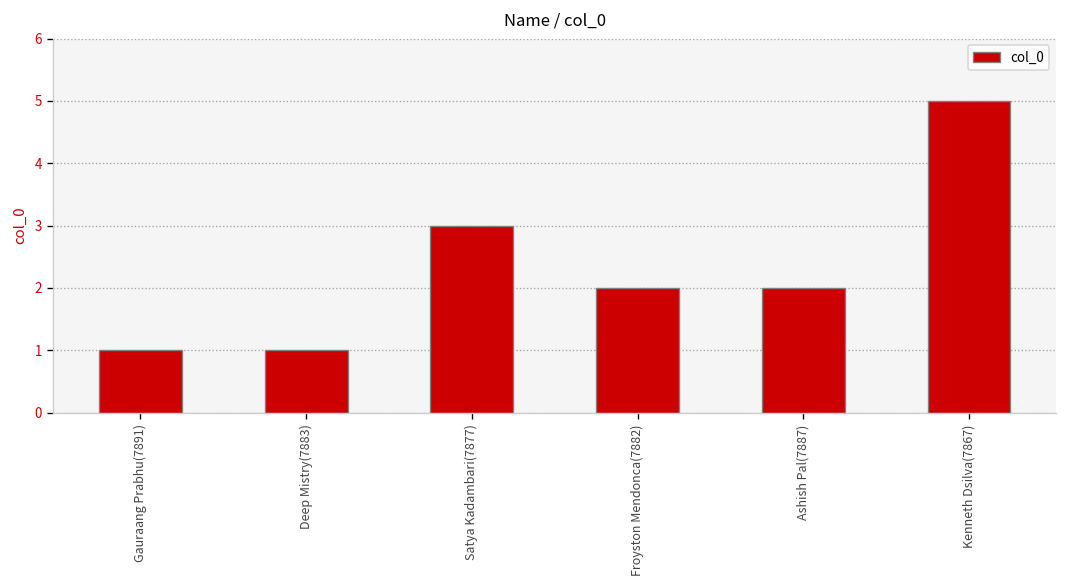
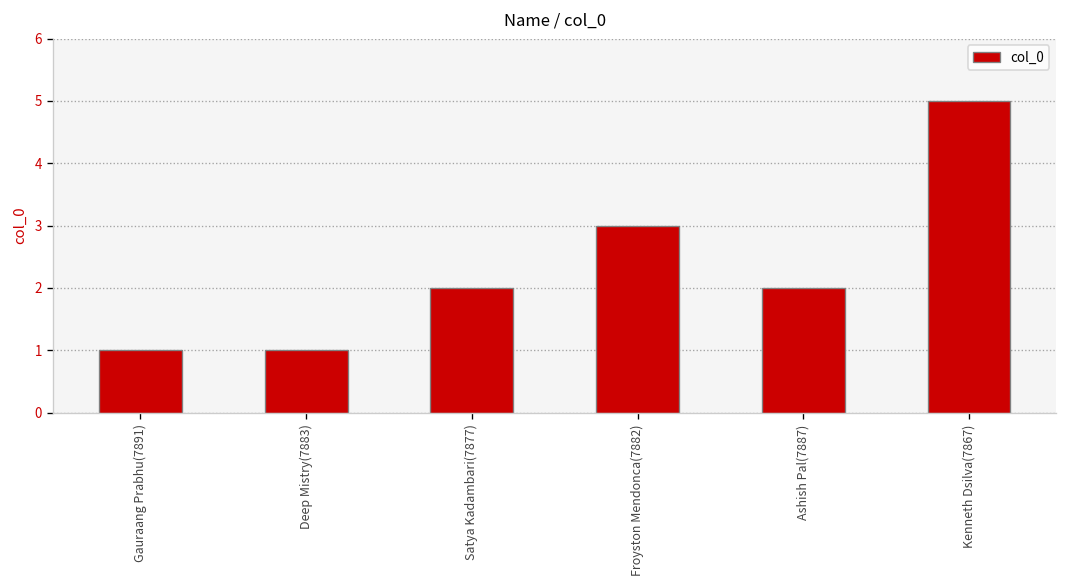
  {
    "Gauraang Prabhu(7891)": 1,
    "Deep Mistry(7883)": 1,
-   "Satya Kadambari(7877)": 3,
-   "Froyston Mendonca(7882)": 2,
+   "Satya Kadambari(7877)": 2,
+   "Froyston Mendonca(7882)": 3,
    "Ashish Pal(7887)": 2,
    "Kenneth Dsilva(7867)": 5
  }
